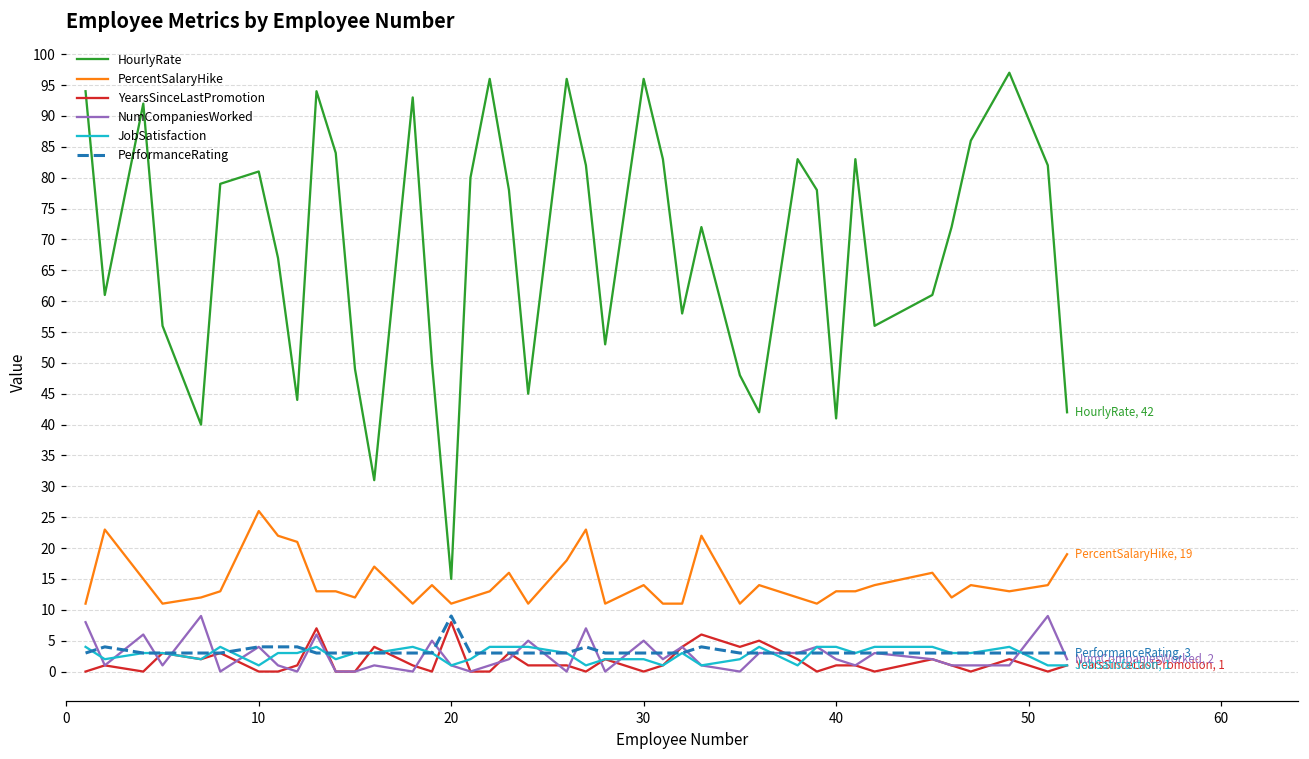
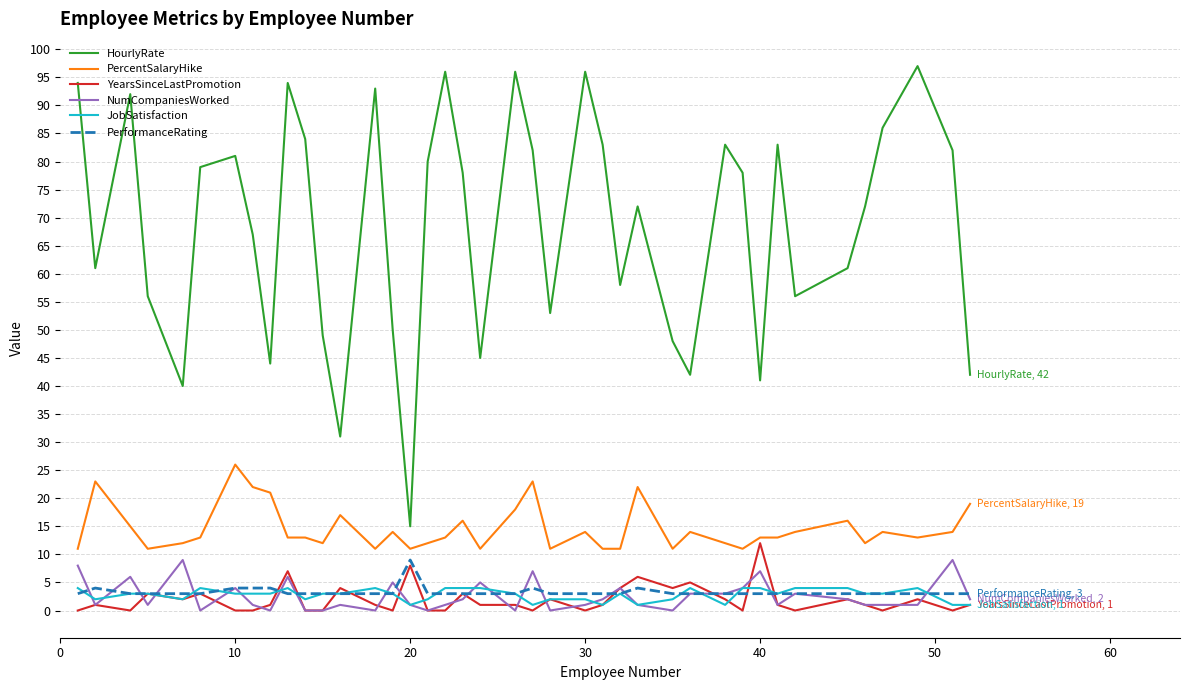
  {
    "HourlyRate": {
      "10": 81,
      "20": 15,
      "30": 96,
      "40": 41
    },
    "PercentSalaryHike": {
      "10": 26,
      "20": 11,
      "30": 14,
      "40": 13
    },
    "YearsSinceLastPromotion": {
      "10": 0,
      "20": 8,
      "30": 0,
-     "40": 1
+     "40": 12
    },
    "NumCompaniesWorked": {
-     "30": 5,
-     "40": 2
+     "30": 1,
+     "40": 7
    },
    "JobSatisfaction": {
-     "10": 1,
+     "10": 3,
      "30": 2,
      "40": 4
    },
    "PerformanceRating": {
      "20": 9,
      "30": 3,
      "40": 3
    }
  }
